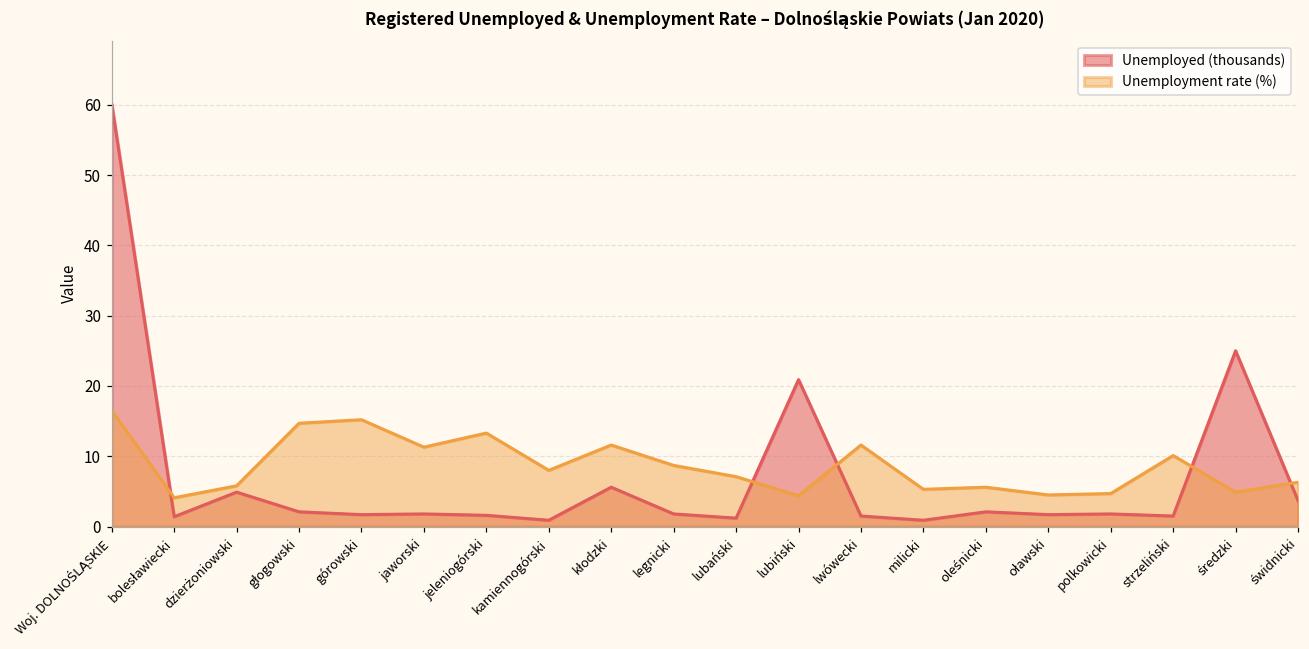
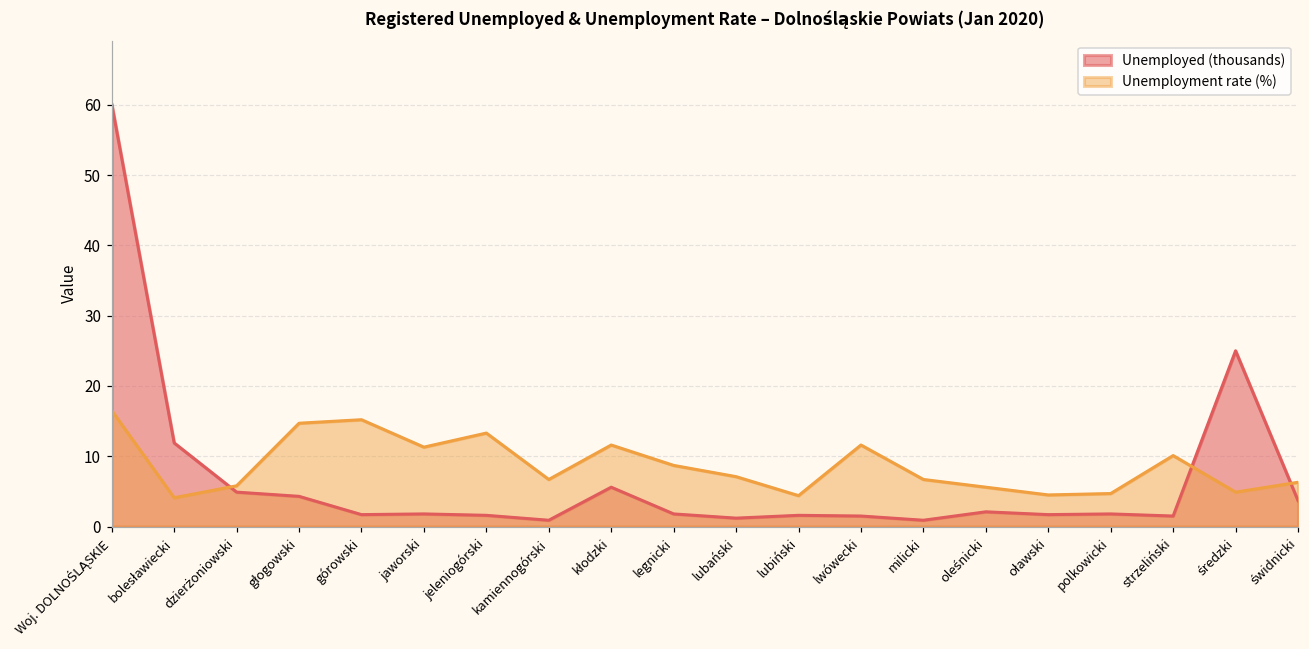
  {
    "Unemployed (thousands)": {
      "Woj. DOLNOŚLĄSKIE": 60,
-     "bolesławiecki": 1,
+     "bolesławiecki": 12,
      "dzierżoniowski": 5,
-     "głogowski": 2,
+     "głogowski": 4,
      "górowski": 2,
      "jaworski": 2,
      "jeleniogórski": 2,
      "kamiennogórski": 1,
      "kłodzki": 6,
      "legnicki": 2,
      "lubański": 1,
-     "lubiński": 21,
+     "lubiński": 2,
      "lwówecki": 2,
      "milicki": 1,
      "oleśnicki": 2,
      "oławski": 2,
      "polkowicki": 2,
      "strzeliński": 2,
      "średzki": 25,
      "świdnicki": 4
    },
    "Unemployment rate (%)": {
      "Woj. DOLNOŚLĄSKIE": 17,
      "bolesławiecki": 4,
      "dzierżoniowski": 6,
      "głogowski": 15,
      "górowski": 15,
      "jaworski": 11,
      "jeleniogórski": 13,
-     "kamiennogórski": 8,
+     "kamiennogórski": 7,
      "kłodzki": 12,
      "legnicki": 9,
      "lubański": 7,
      "lubiński": 4,
      "lwówecki": 12,
-     "milicki": 5,
+     "milicki": 7,
      "oleśnicki": 6,
      "oławski": 5,
      "polkowicki": 5,
      "strzeliński": 10,
      "średzki": 5,
      "świdnicki": 6
    }
  }
